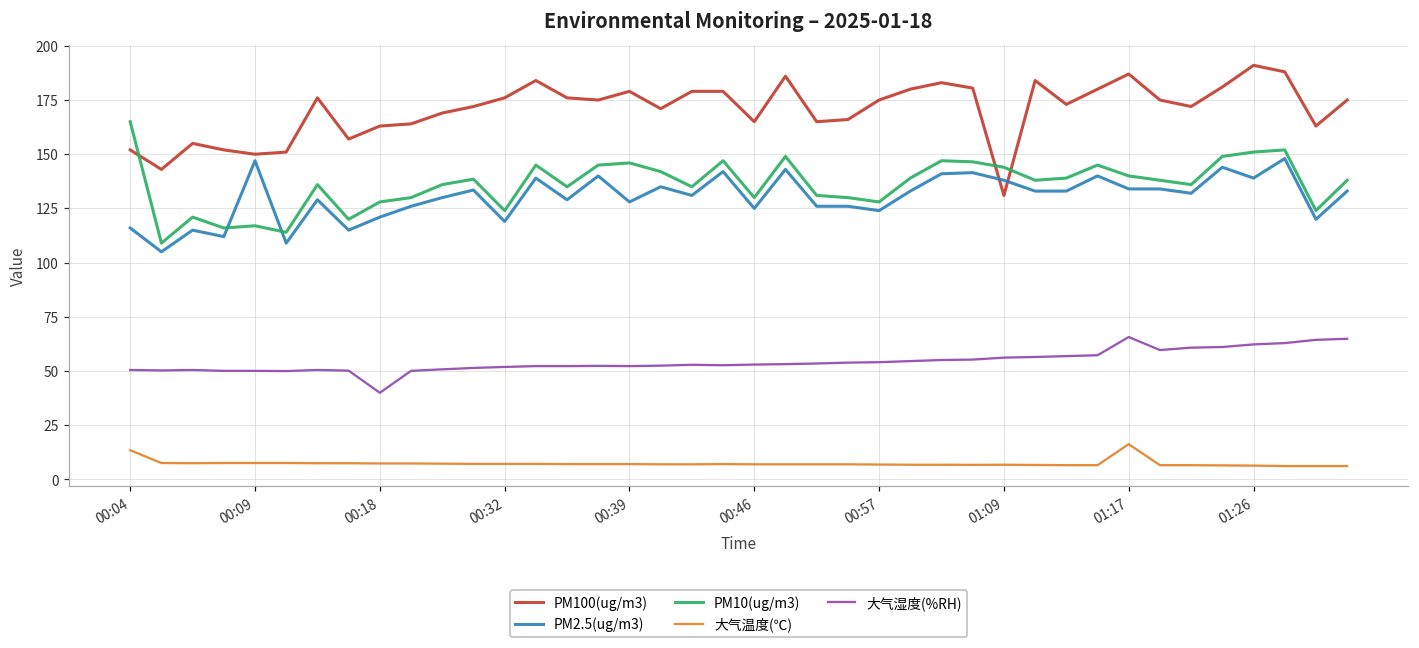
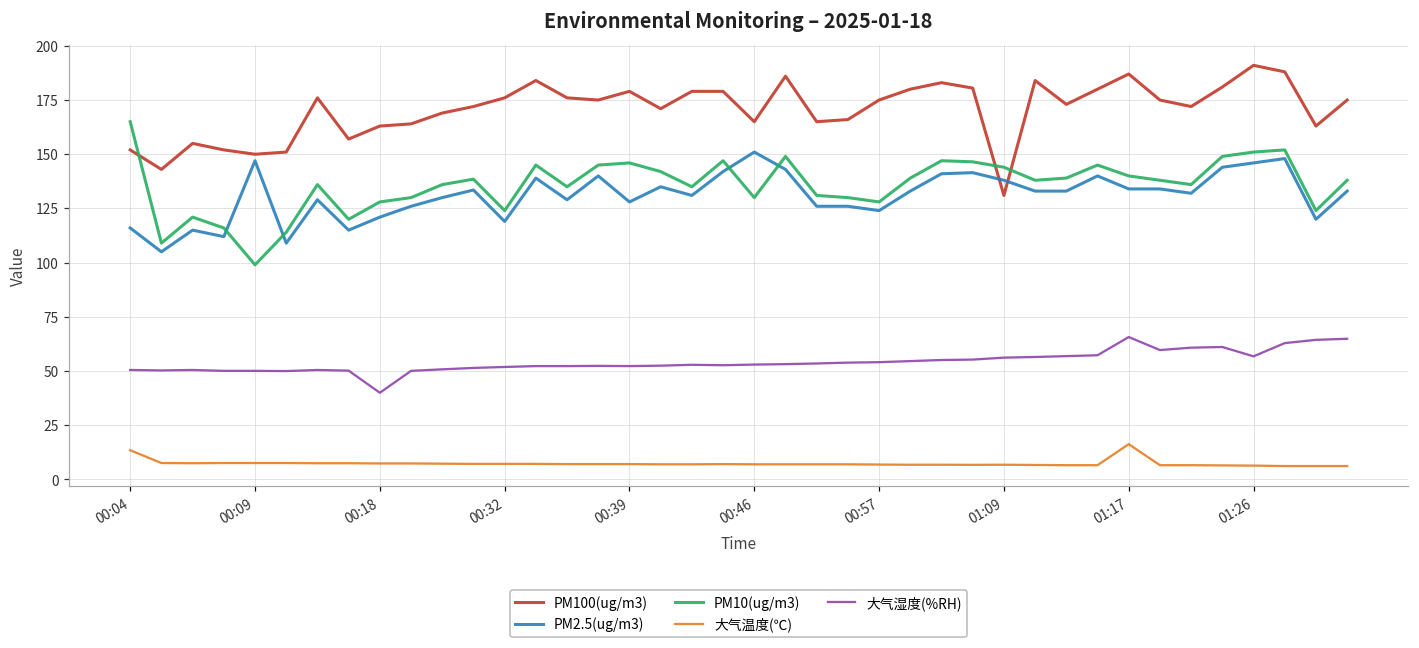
  {
    "PM100(ug/m3)": {
      "00:04": 152,
      "00:09": 150,
      "00:18": 163,
      "00:32": 176,
      "00:39": 179,
      "00:46": 165,
      "00:57": 175,
      "01:09": 131,
      "01:17": 187,
      "01:26": 191
    },
    "PM2.5(ug/m3)": {
      "00:04": 116,
      "00:09": 147,
      "00:18": 121,
      "00:32": 119,
      "00:39": 128,
-     "00:46": 125,
+     "00:46": 151,
      "00:57": 124,
      "01:09": 138,
      "01:17": 134,
-     "01:26": 139
+     "01:26": 146
    },
    "PM10(ug/m3)": {
      "00:04": 165,
-     "00:09": 117,
+     "00:09": 99,
      "00:18": 128,
      "00:32": 124,
      "00:39": 146,
      "00:46": 130,
      "00:57": 128,
      "01:09": 144,
      "01:17": 140,
      "01:26": 151
    },
    "大气温度(℃)": {
      "00:04": 14,
      "00:09": 8,
      "00:18": 7,
      "00:32": 7,
      "00:39": 7,
      "00:46": 7,
      "00:57": 7,
      "01:09": 7,
      "01:17": 16,
      "01:26": 6
    },
    "大气湿度(%RH)": {
      "00:04": 51,
      "00:09": 50,
      "00:18": 40,
      "00:32": 52,
      "00:39": 52,
      "00:46": 53,
      "00:57": 54,
      "01:09": 56,
      "01:17": 66,
-     "01:26": 62
+     "01:26": 57
    }
  }
